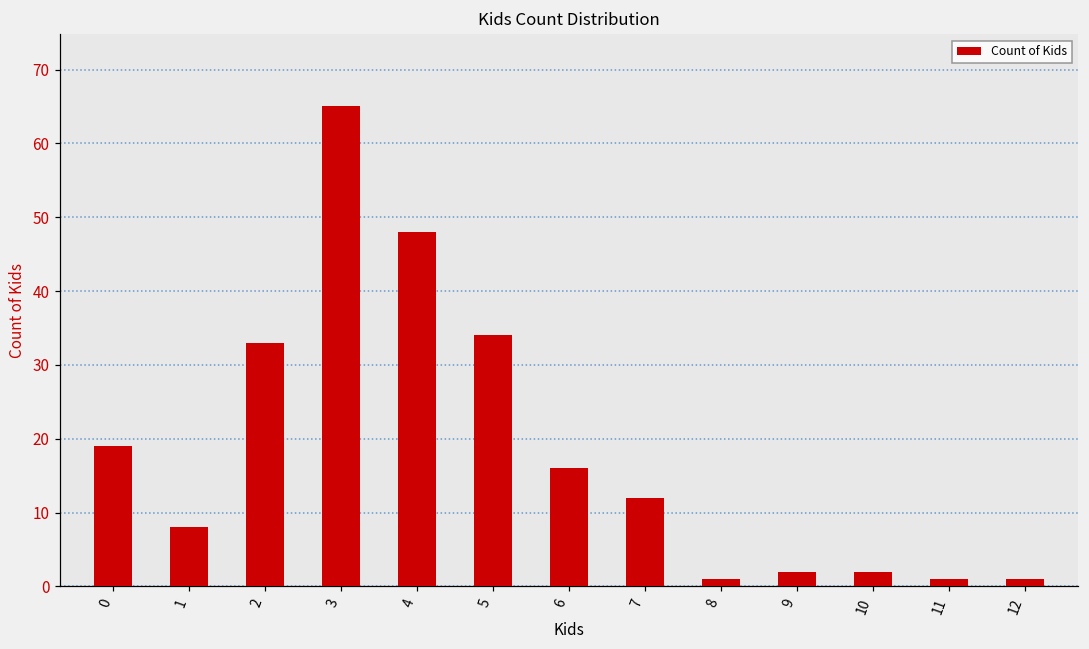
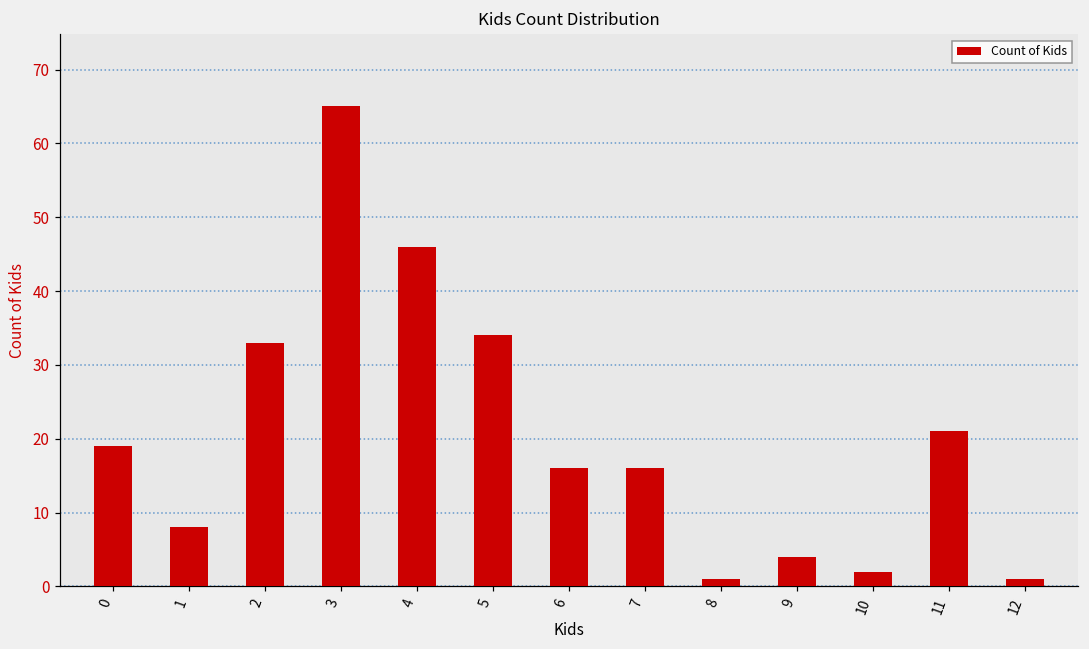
  {
    "0": 19,
    "1": 8,
    "2": 33,
    "3": 65,
-   "4": 48,
+   "4": 46,
    "5": 34,
    "6": 16,
-   "7": 12,
+   "7": 16,
    "8": 1,
-   "9": 2,
+   "9": 4,
    "10": 2,
-   "11": 1,
+   "11": 21,
    "12": 1
  }
